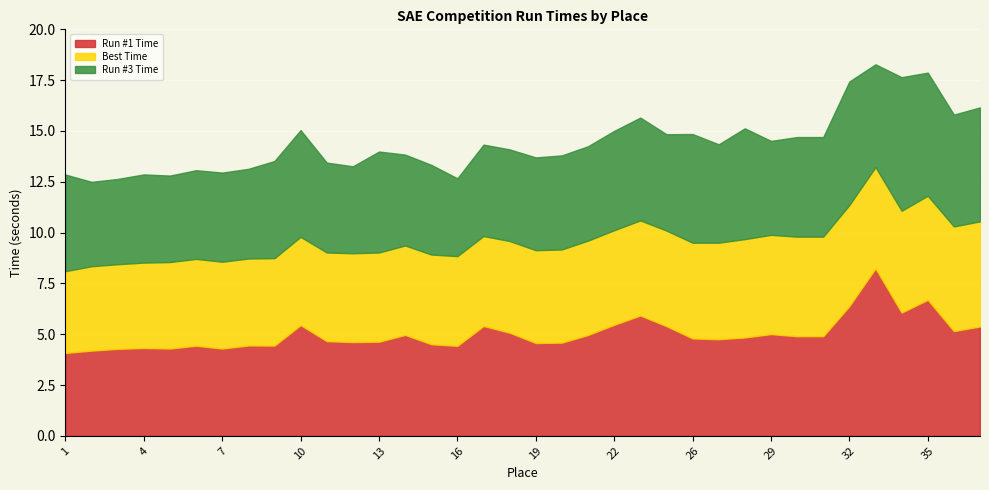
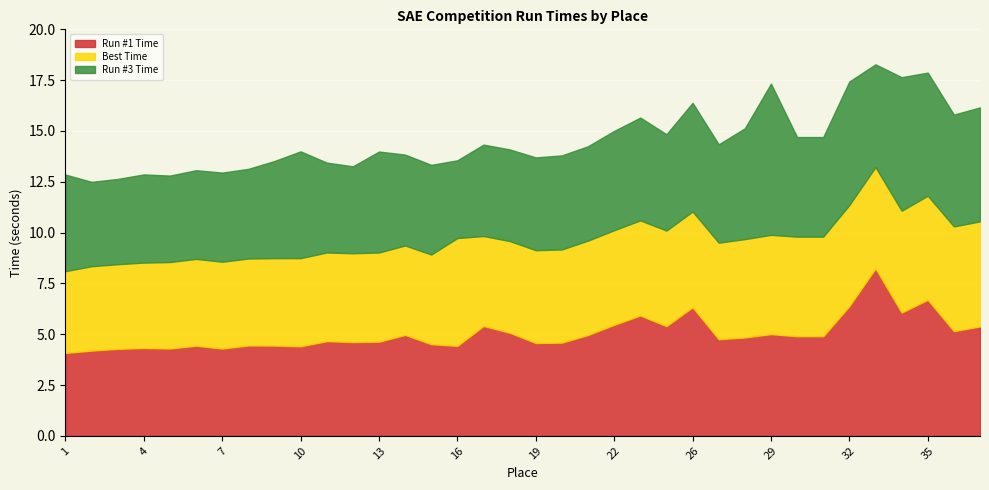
  {
    "Run #1 Time": {
      "1": 4.1,
      "4": 4.3,
      "7": 4.3,
-     "10": 5.4,
+     "10": 4.4,
      "13": 4.6,
      "16": 4.4,
      "19": 4.6,
      "22": 5.5,
-     "26": 4.8,
+     "26": 6.3,
      "29": 5.0,
      "32": 6.4,
      "35": 6.7
    },
    "Best Time": {
      "1": 4.0,
      "4": 4.2,
      "7": 4.3,
      "10": 4.3,
      "13": 4.4,
-     "16": 4.4,
+     "16": 5.3,
      "19": 4.6,
      "22": 4.7,
      "26": 4.7,
      "29": 4.9,
      "32": 5.0,
      "35": 5.1
    },
    "Run #3 Time": {
      "1": 4.8,
      "4": 4.3,
      "7": 4.4,
      "10": 5.3,
      "13": 5.0,
      "16": 3.8,
      "19": 4.6,
      "22": 4.9,
      "26": 5.3,
-     "29": 4.6,
+     "29": 7.4,
      "32": 6.1,
      "35": 6.1
    }
  }
